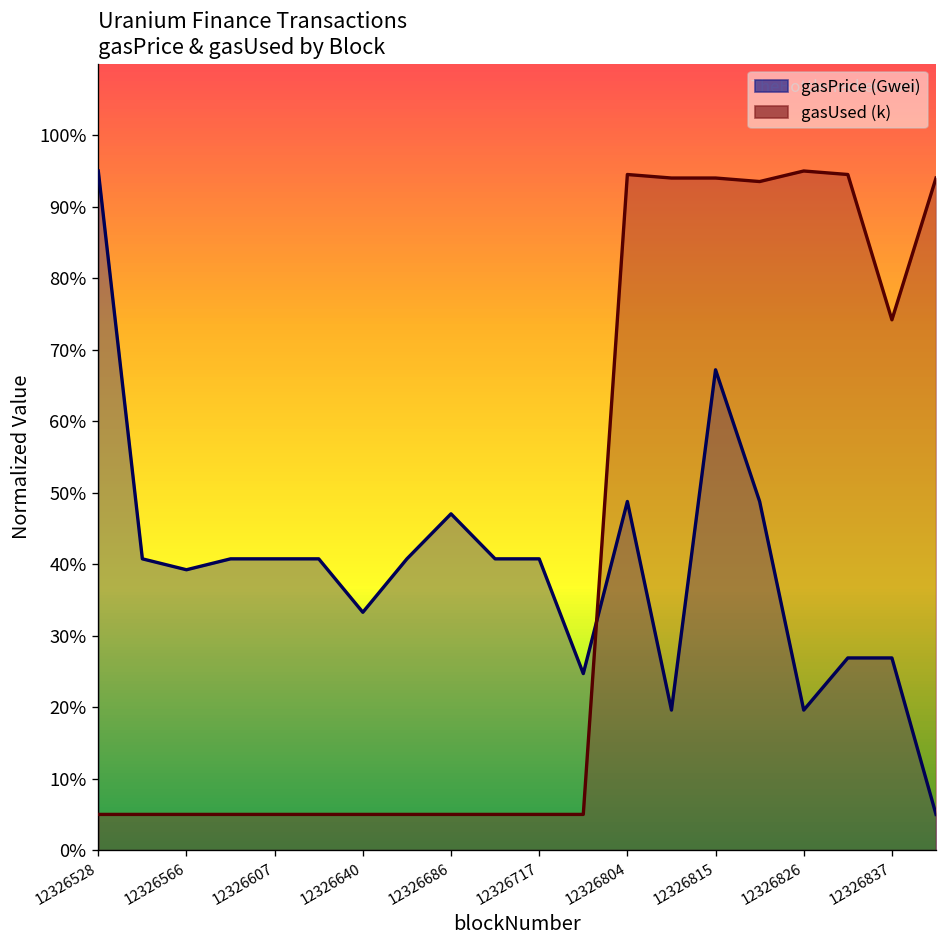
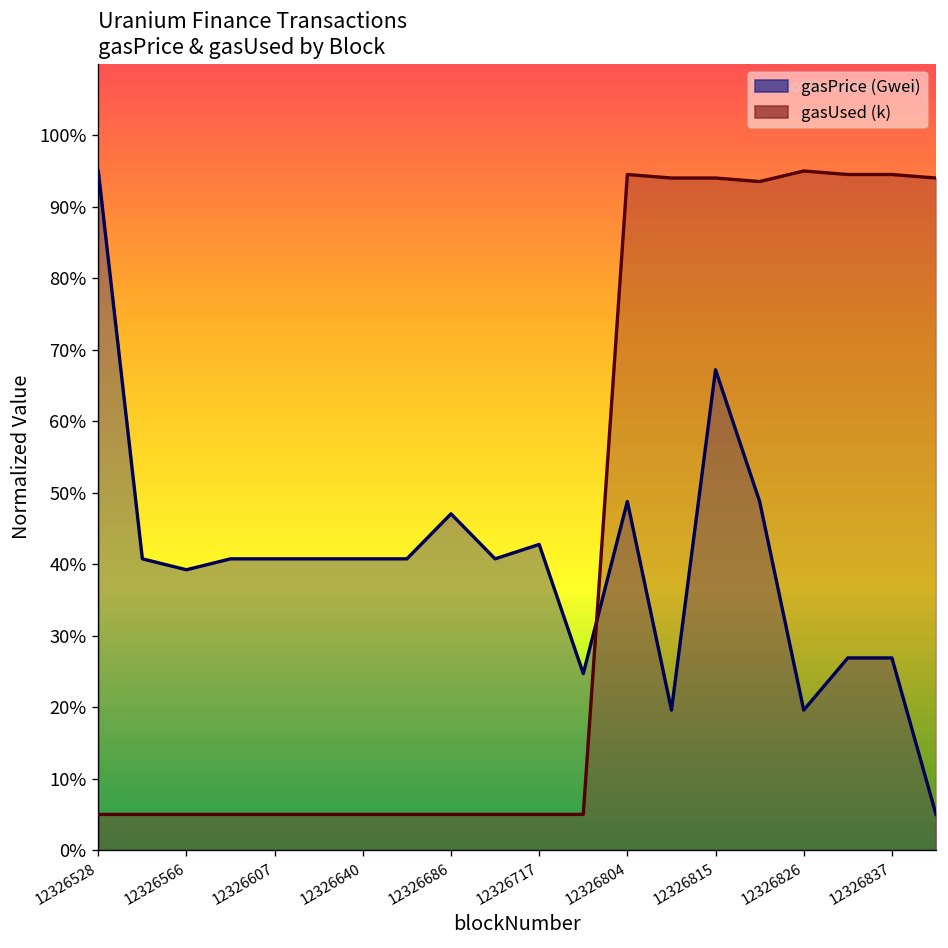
  {
    "gasPrice (Gwei)": {
      "12326528": "95%",
      "12326566": "39%",
      "12326607": "41%",
-     "12326640": "33%",
+     "12326640": "41%",
      "12326686": "47%",
-     "12326717": "41%",
+     "12326717": "43%",
      "12326804": "49%",
      "12326815": "67%",
      "12326826": "20%",
      "12326837": "27%"
    },
    "gasUsed (k)": {
      "12326528": "5%",
      "12326566": "5%",
      "12326607": "5%",
      "12326640": "5%",
      "12326686": "5%",
      "12326717": "5%",
      "12326804": "95%",
      "12326815": "94%",
      "12326826": "95%",
-     "12326837": "74%"
+     "12326837": "95%"
    }
  }
